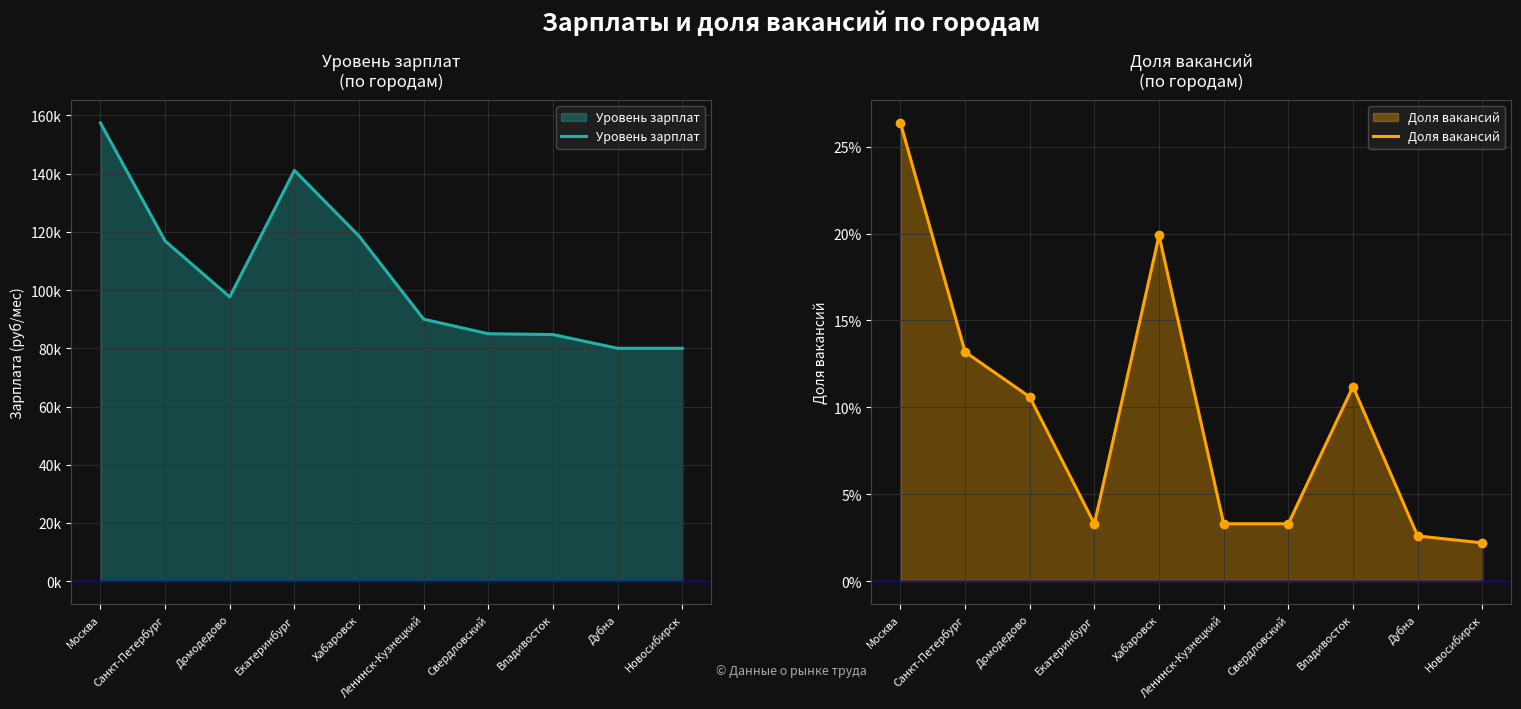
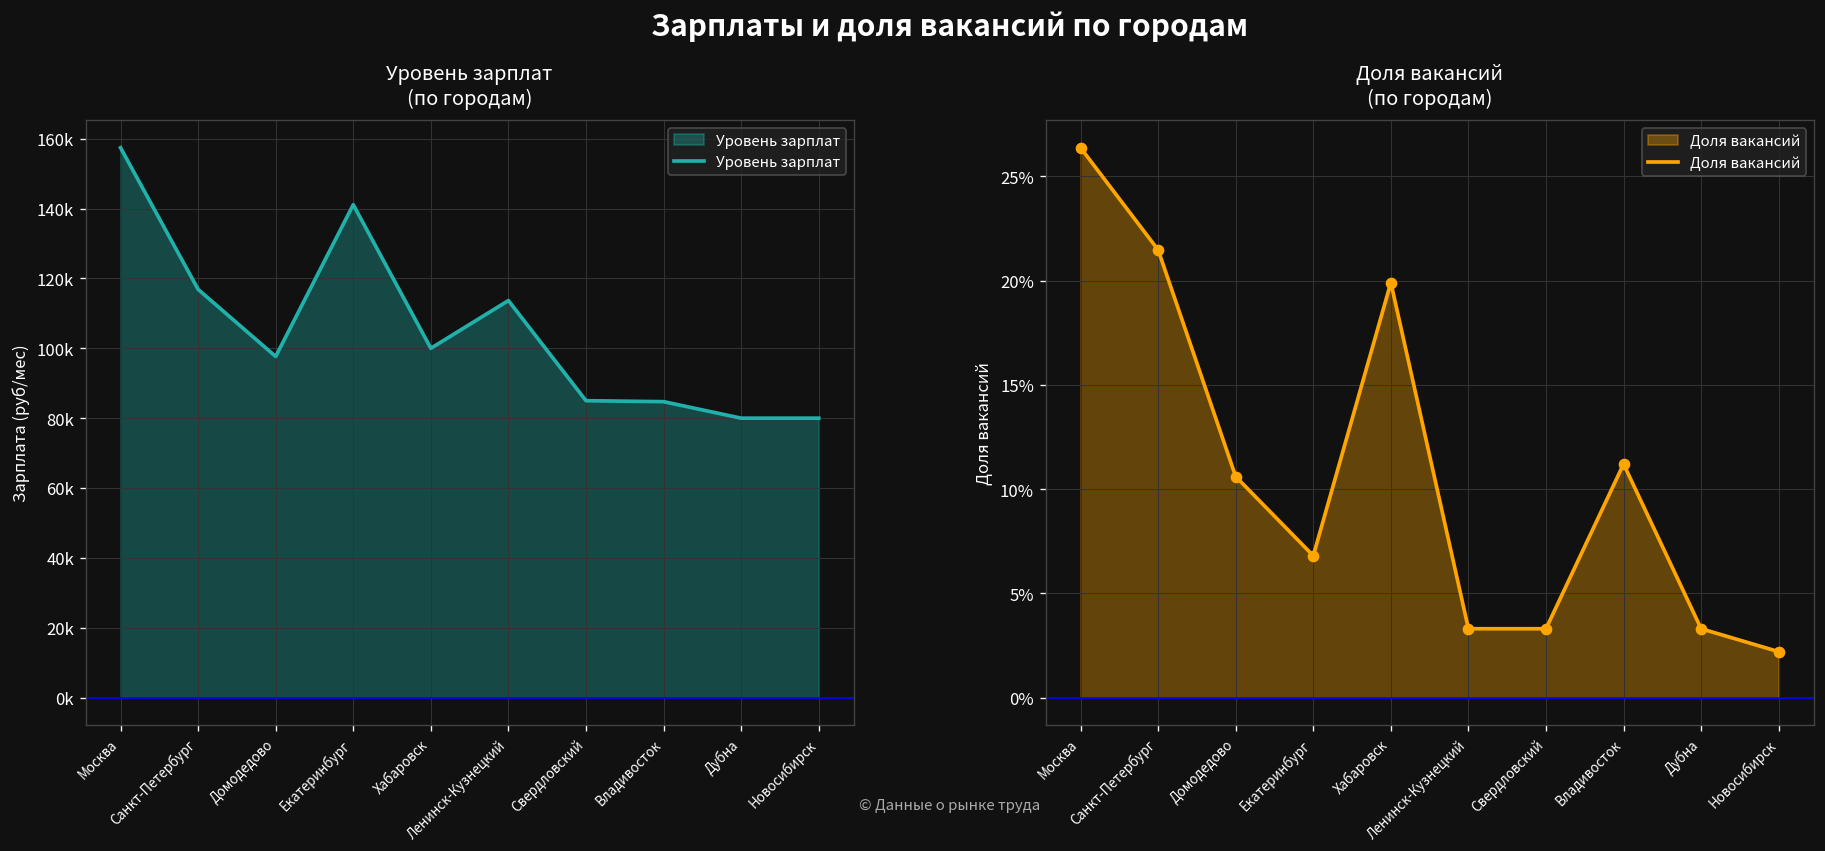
  {
    "Уровень зарплат (по городам)": {
      "Москва": "157000",
      "Санкт-Петербург": "117000",
      "Домодедово": "98000",
      "Екатеринбург": "141000",
-     "Хабаровск": "119000",
-     "Ленинск-Кузнецкий": "90000",
+     "Хабаровск": "100000",
+     "Ленинск-Кузнецкий": "114000",
      "Свердловский": "85000",
      "Владивосток": "85000",
      "Дубна": "80000",
      "Новосибирск": "80000"
    },
    "Доля вакансий (по городам)": {
      "Москва": "26.4%",
-     "Санкт-Петербург": "13.2%",
+     "Санкт-Петербург": "21.5%",
      "Домодедово": "10.6%",
-     "Екатеринбург": "3.3%",
+     "Екатеринбург": "6.8%",
      "Хабаровск": "19.9%",
      "Ленинск-Кузнецкий": "3.3%",
      "Свердловский": "3.3%",
      "Владивосток": "11.2%",
-     "Дубна": "2.6%",
+     "Дубна": "3.3%",
      "Новосибирск": "2.2%"
    }
  }
